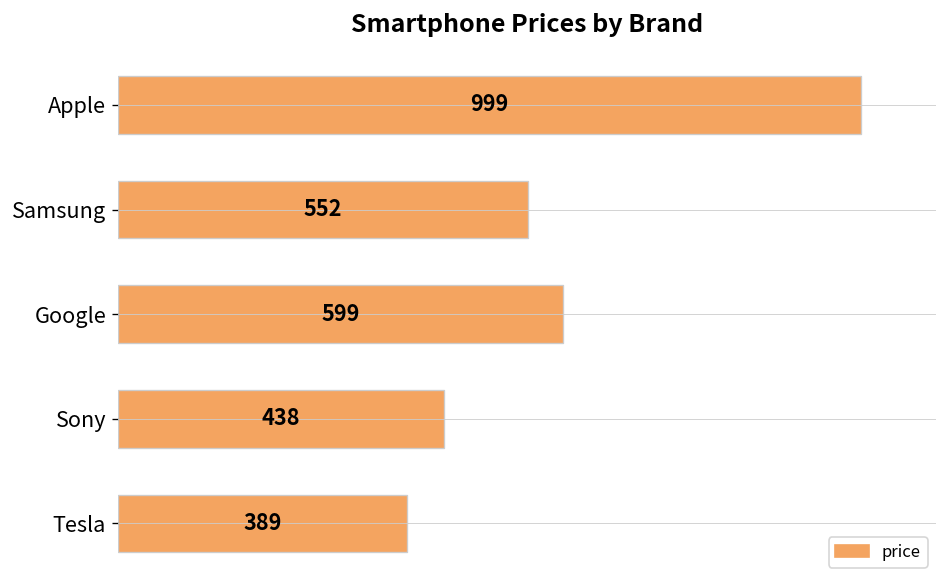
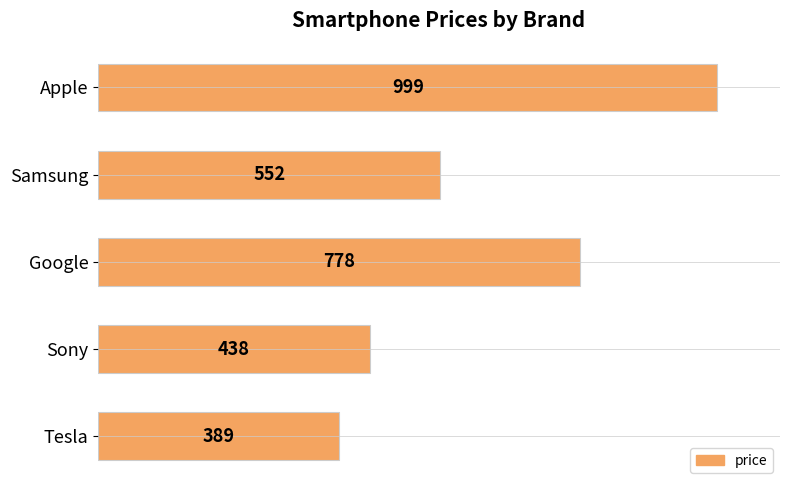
  {
    "Apple": 999,
    "Samsung": 552,
-   "Google": 599,
+   "Google": 778,
    "Sony": 438,
    "Tesla": 389
  }
